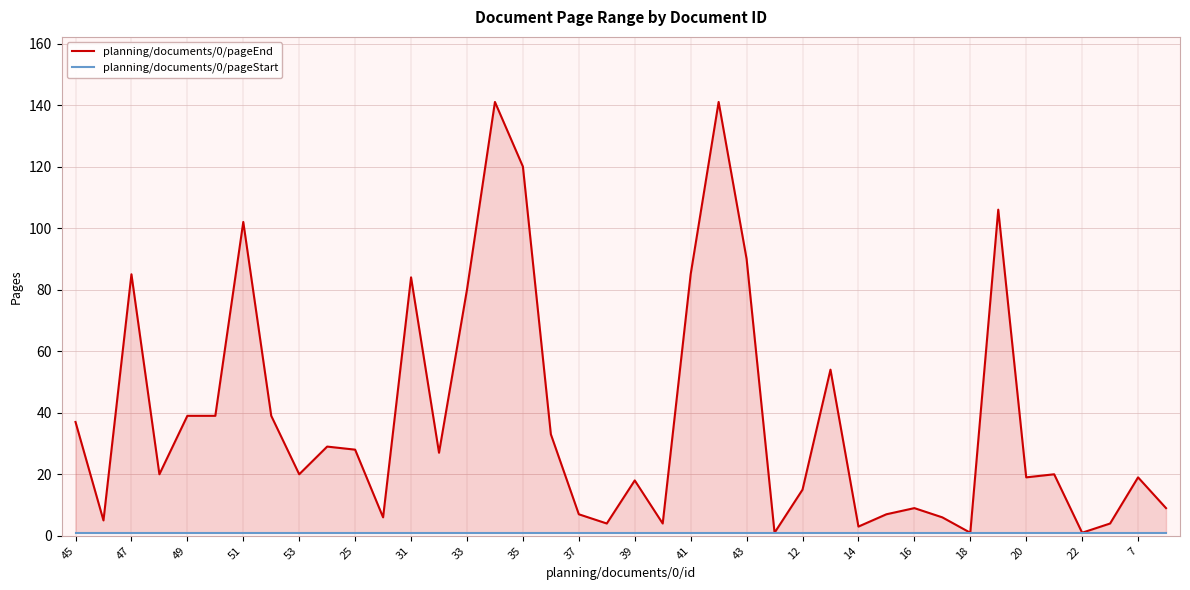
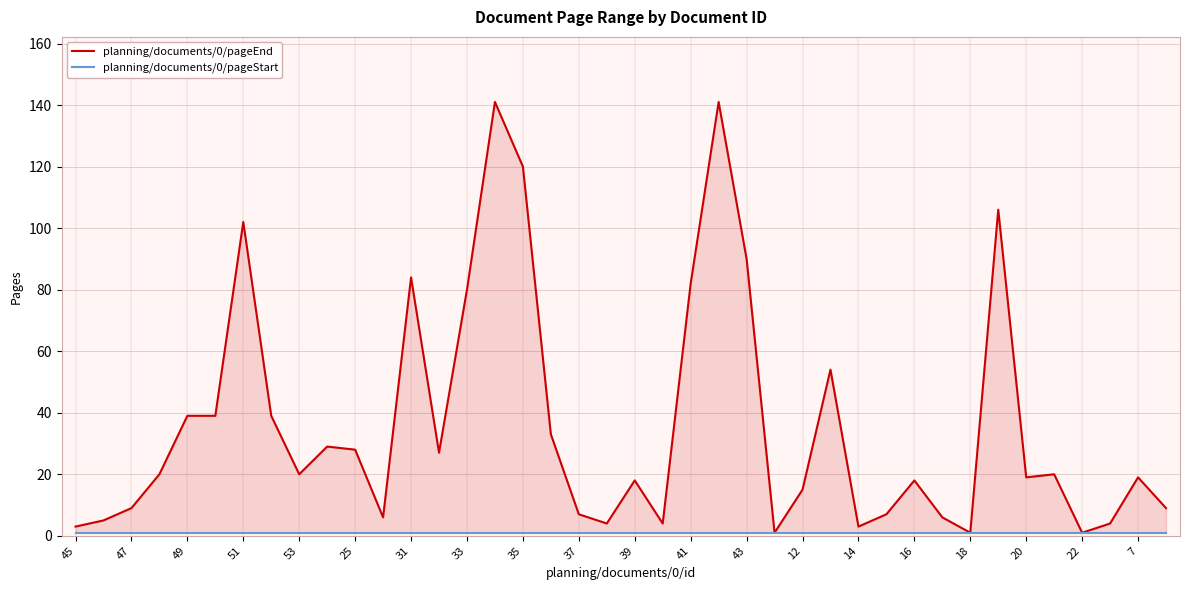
  {
    "planning/documents/0/pageEnd": {
-     "45": 37,
-     "47": 85,
+     "45": 3,
+     "47": 9,
      "49": 39,
      "51": 102,
      "53": 20,
-     "41": 85,
+     "41": 82,
      "43": 90,
      "12": 15,
      "14": 3,
-     "16": 9,
+     "16": 18,
      "20": 19
    },
    "planning/documents/0/pageStart": {
      "45": 1,
      "47": 1,
      "49": 1,
      "51": 1,
      "53": 1,
      "41": 1,
      "43": 1,
      "12": 1,
      "14": 1,
      "16": 1,
      "20": 1
    }
  }
